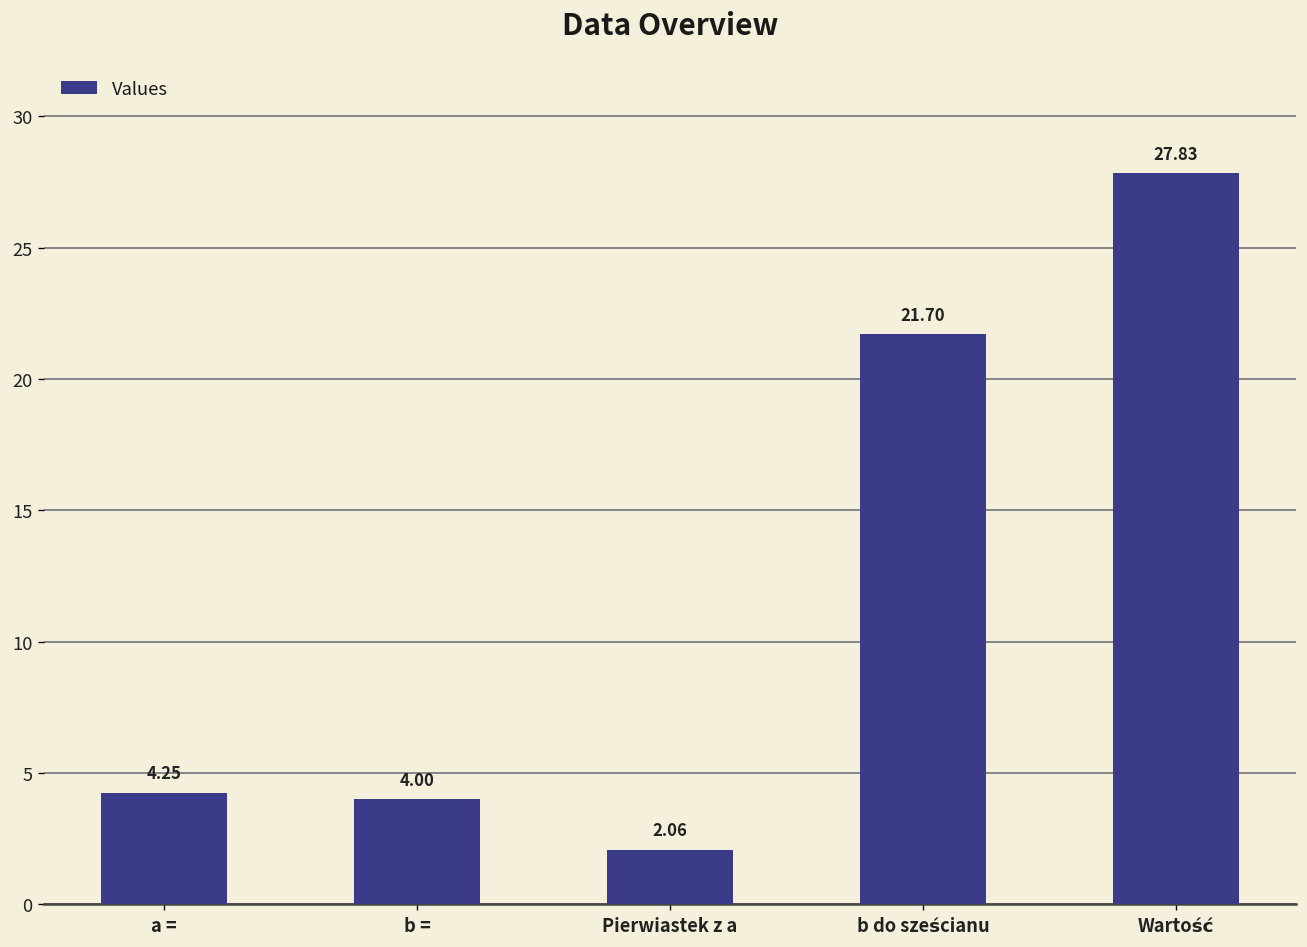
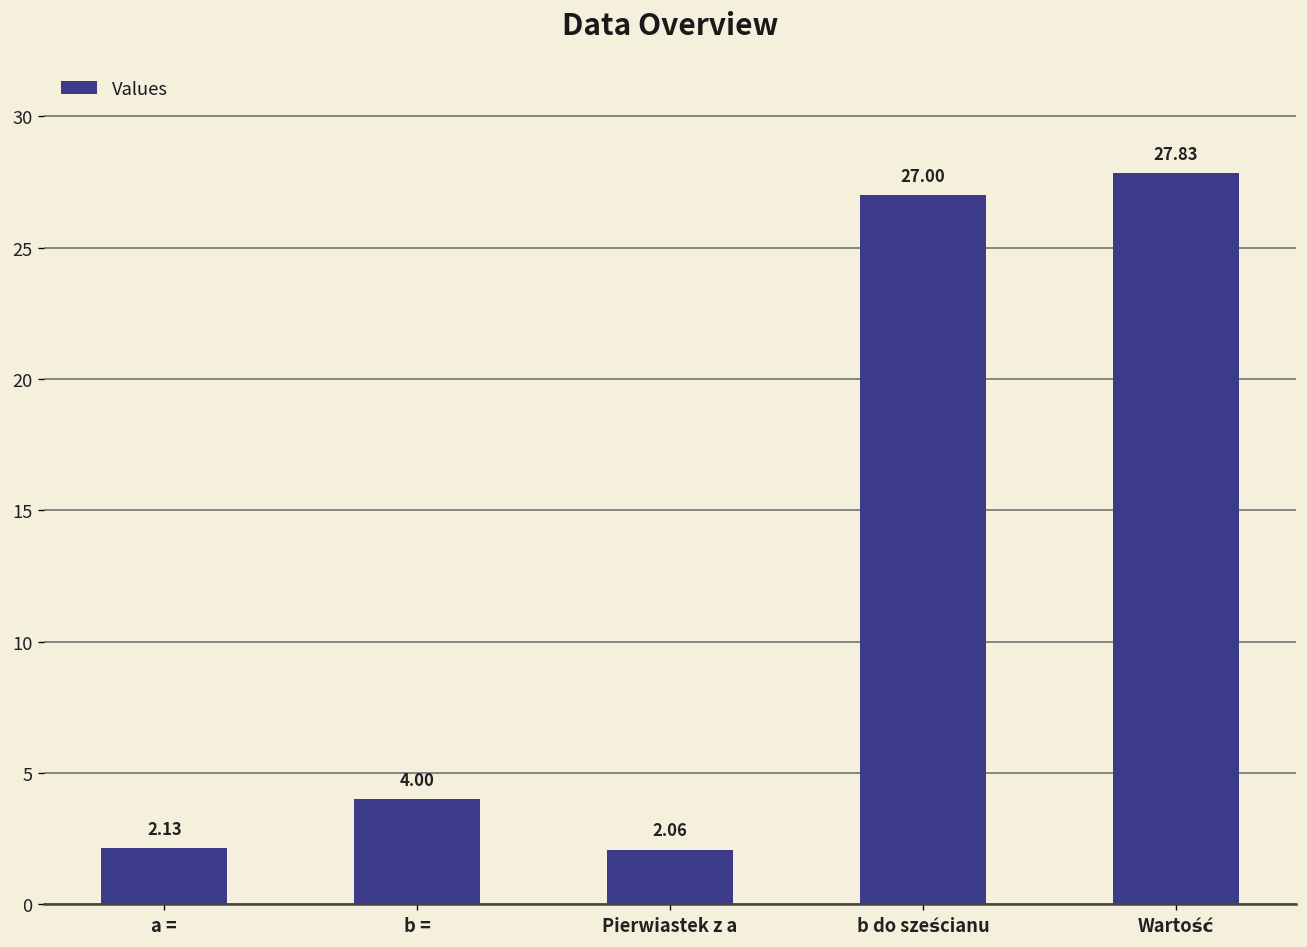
  {
-   "a =": 4.25,
+   "a =": 2.13,
    "b =": 4.00,
    "Pierwiastek z a": 2.06,
-   "b do sześcianu": 21.70,
+   "b do sześcianu": 27.00,
    "Wartość": 27.83
  }
